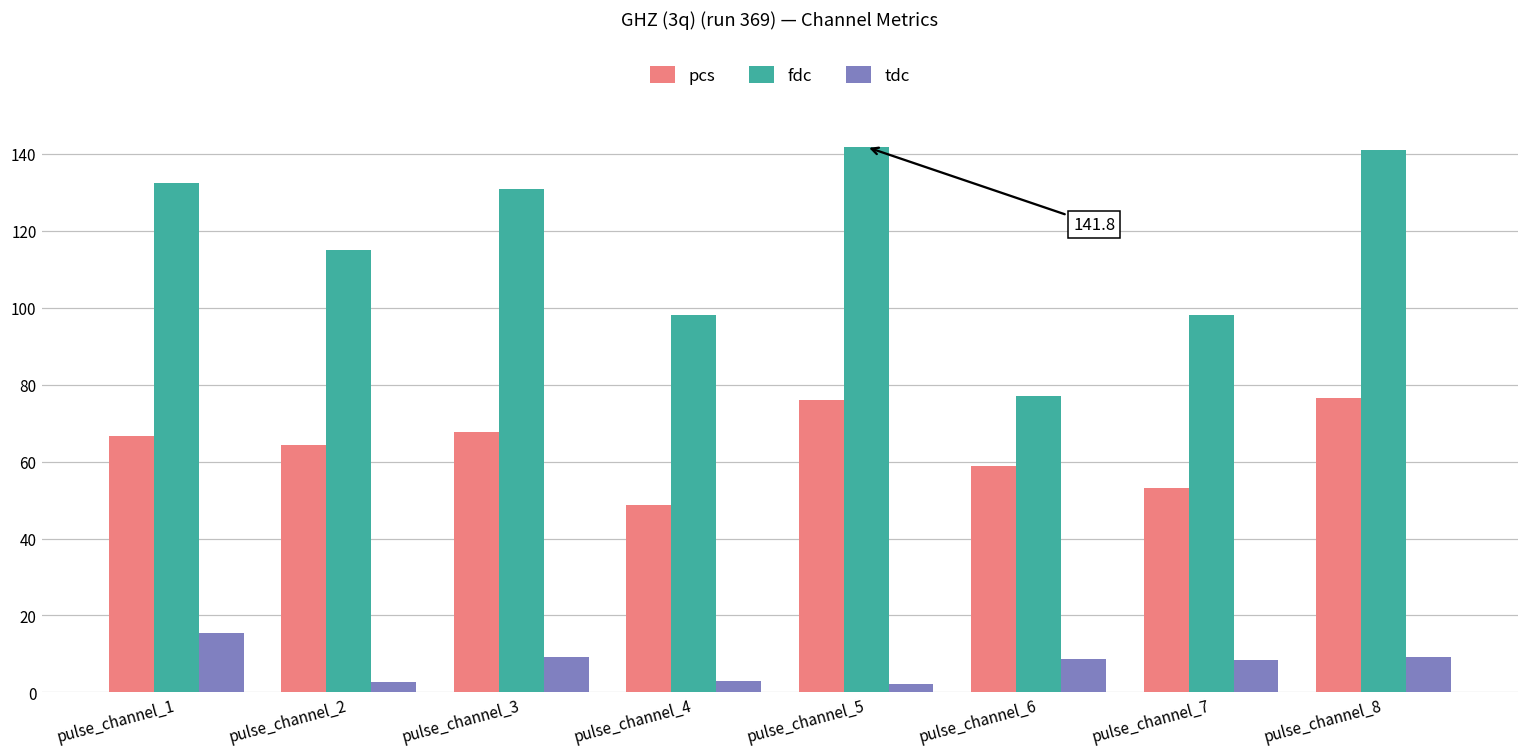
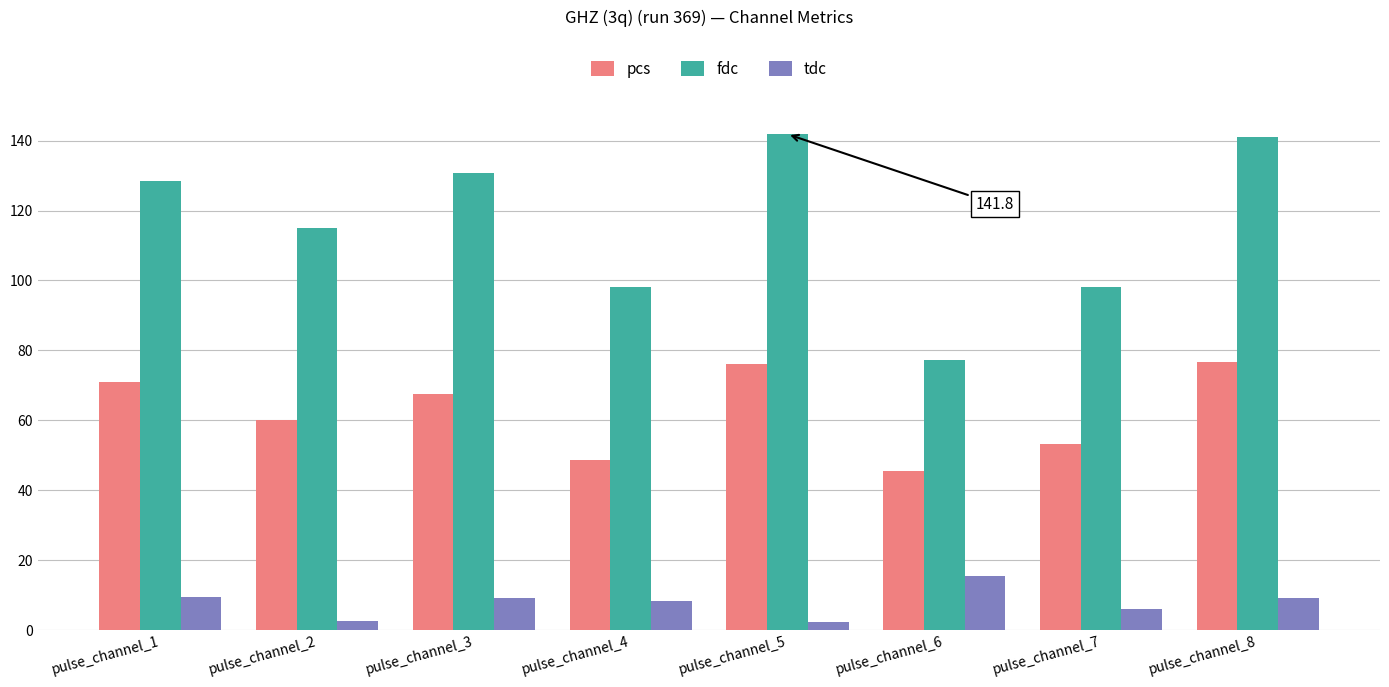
  {
    "pcs": {
-     "pulse_channel_1": 67,
-     "pulse_channel_2": 64,
+     "pulse_channel_1": 71,
+     "pulse_channel_2": 60,
      "pulse_channel_3": 68,
      "pulse_channel_4": 49,
      "pulse_channel_5": 76,
-     "pulse_channel_6": 59,
+     "pulse_channel_6": 45,
      "pulse_channel_7": 53,
      "pulse_channel_8": 77
    },
    "fdc": {
-     "pulse_channel_1": 133,
+     "pulse_channel_1": 129,
      "pulse_channel_2": 115,
      "pulse_channel_3": 131,
      "pulse_channel_4": 98,
      "pulse_channel_6": 77,
      "pulse_channel_7": 98,
      "pulse_channel_8": 141
    },
    "tdc": {
-     "pulse_channel_1": 15,
+     "pulse_channel_1": 9,
      "pulse_channel_2": 3,
      "pulse_channel_3": 9,
-     "pulse_channel_4": 3,
+     "pulse_channel_4": 8,
      "pulse_channel_5": 2,
-     "pulse_channel_6": 9,
-     "pulse_channel_7": 8,
+     "pulse_channel_6": 16,
+     "pulse_channel_7": 6,
      "pulse_channel_8": 9
    }
  }
